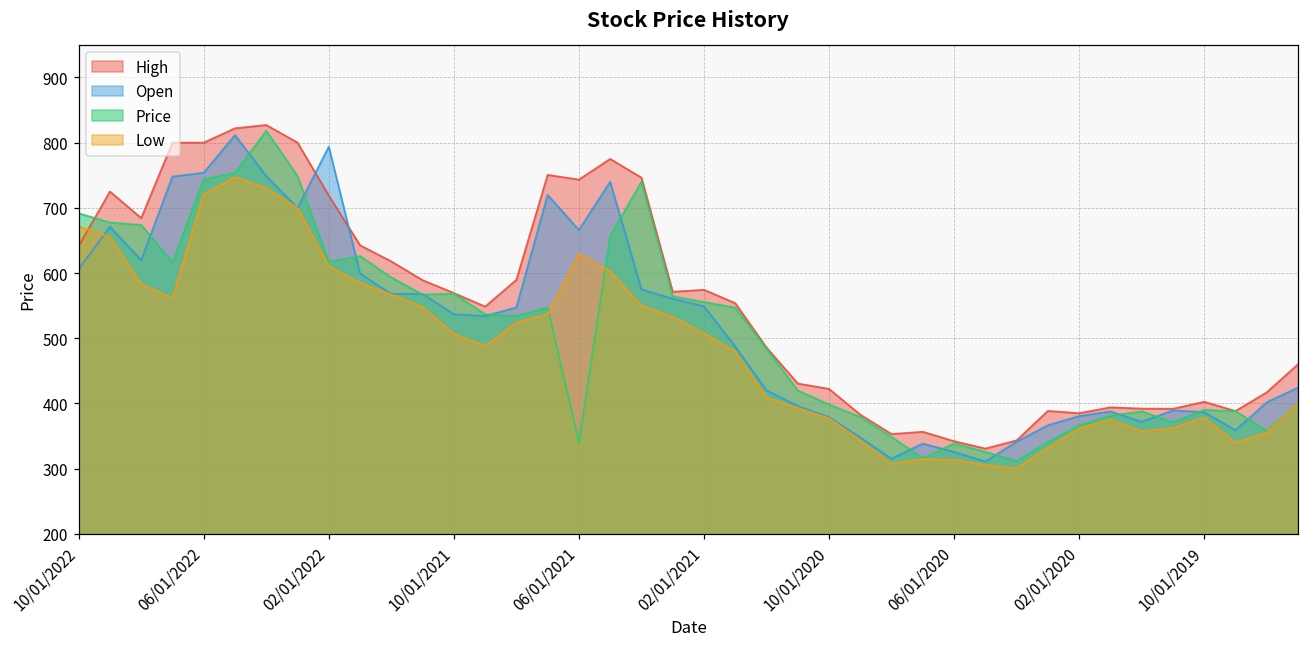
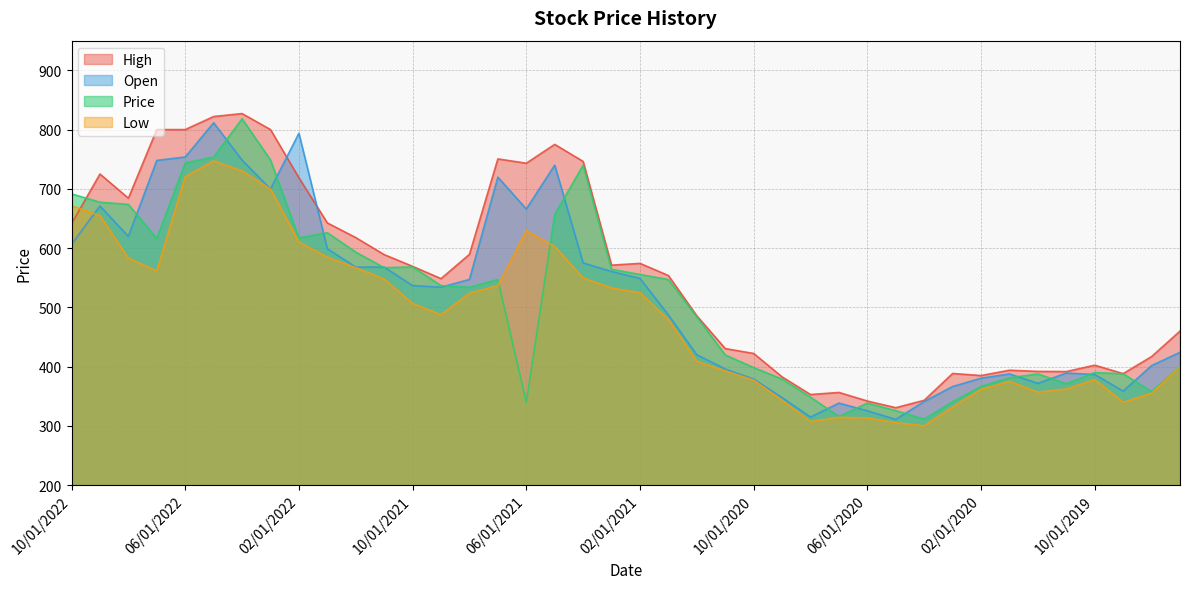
  {
    "High": {
      "10/01/2022": 640,
      "06/01/2022": 800,
      "02/01/2022": 720,
      "06/01/2021": 740,
      "02/01/2021": 570,
      "10/01/2020": 420,
      "02/01/2020": 390,
      "10/01/2019": 400
    },
    "Open": {
      "10/01/2022": 610,
      "06/01/2022": 750,
      "02/01/2022": 790,
      "10/01/2021": 540,
      "06/01/2021": 670,
      "02/01/2021": 550,
      "06/01/2020": 330,
      "02/01/2020": 380
    },
    "Price": {
      "10/01/2022": 690,
      "06/01/2022": 740,
      "02/01/2022": 620,
      "06/01/2021": 340,
      "02/01/2021": 560,
      "10/01/2020": 400,
      "02/01/2020": 370
    },
    "Low": {
      "10/01/2022": 670,
      "06/01/2022": 720,
      "02/01/2022": 610,
      "10/01/2021": 510,
      "06/01/2021": 630,
-     "02/01/2021": 510,
+     "02/01/2021": 520,
      "06/01/2020": 310,
      "02/01/2020": 360,
      "10/01/2019": 380
    }
  }
